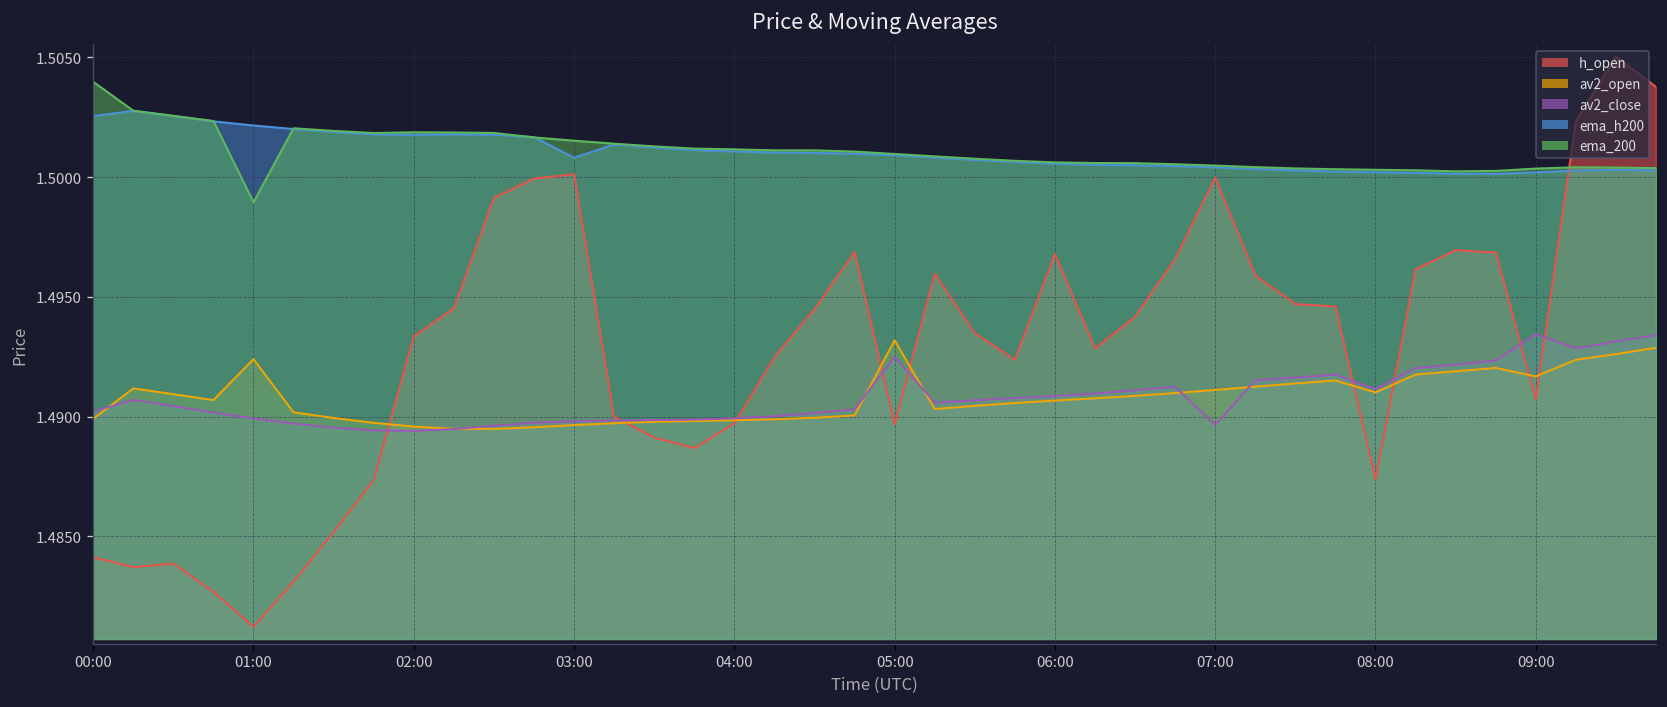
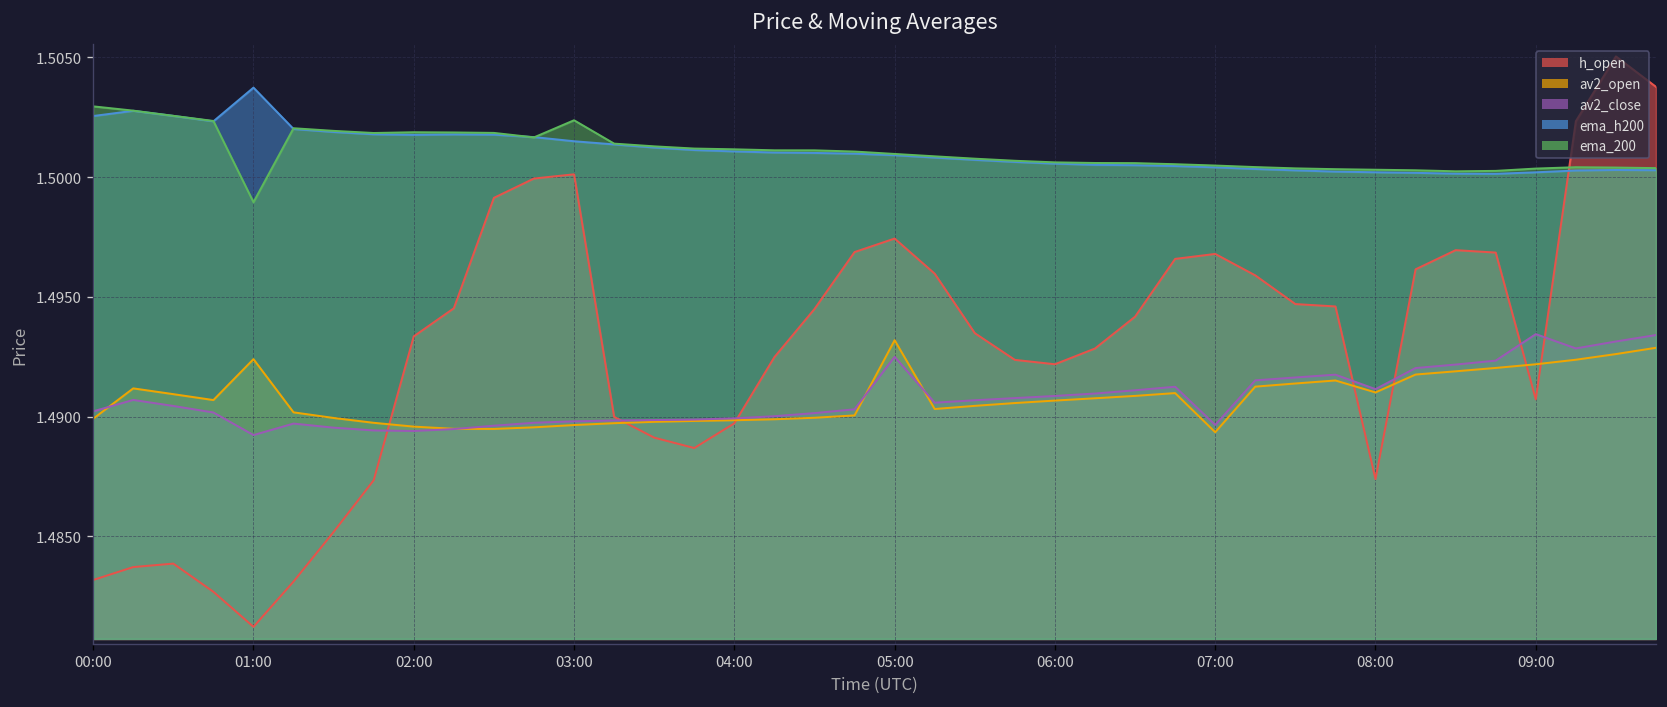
  {
    "h_open": {
-     "00:00": 1.4841,
+     "00:00": 1.4832,
      "01:00": 1.4812,
      "02:00": 1.4933,
      "03:00": 1.5001,
      "04:00": 1.4897,
-     "05:00": 1.4897,
-     "06:00": 1.4968,
-     "07:00": 1.5000,
+     "05:00": 1.4974,
+     "06:00": 1.4922,
+     "07:00": 1.4968,
      "08:00": 1.4874,
      "09:00": 1.4907
    },
    "av2_open": {
      "00:00": 1.4899,
      "01:00": 1.4924,
      "02:00": 1.4896,
      "03:00": 1.4896,
      "05:00": 1.4932,
      "06:00": 1.4907,
-     "07:00": 1.4911,
+     "07:00": 1.4893,
      "08:00": 1.4910,
-     "09:00": 1.4917
+     "09:00": 1.4922
    },
    "av2_close": {
      "00:00": 1.4902,
-     "01:00": 1.4899,
+     "01:00": 1.4892,
      "02:00": 1.4894,
      "03:00": 1.4898,
      "05:00": 1.4925,
      "06:00": 1.4909,
      "07:00": 1.4896,
      "08:00": 1.4911,
      "09:00": 1.4934
    },
    "ema_h200": {
      "00:00": 1.5026,
-     "01:00": 1.5022,
-     "03:00": 1.5008,
+     "01:00": 1.5037,
+     "03:00": 1.5015,
      "09:00": 1.5002
    },
    "ema_200": {
-     "00:00": 1.5040,
+     "00:00": 1.5030,
      "01:00": 1.4990,
-     "03:00": 1.5015,
+     "03:00": 1.5024,
      "09:00": 1.5004
    }
  }
